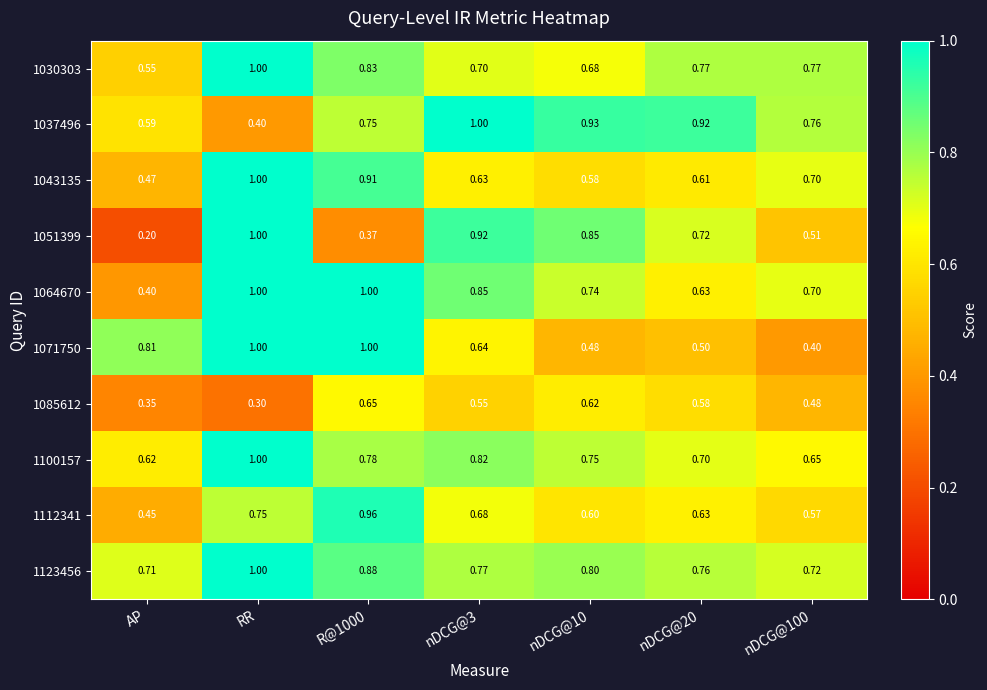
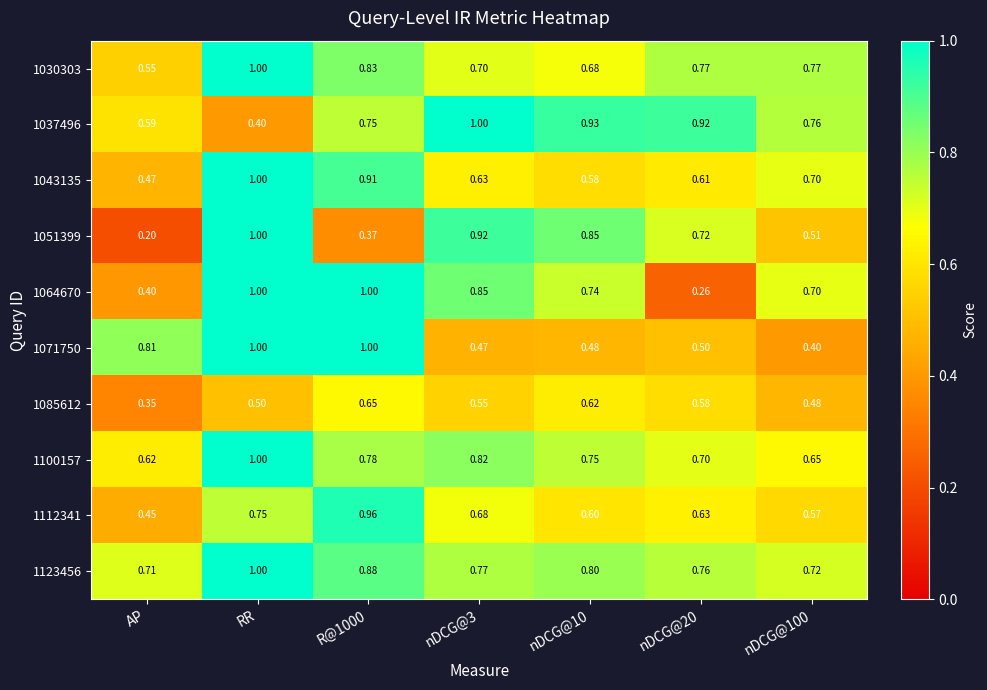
  {
    "1030303": {
      "AP": 0.55,
      "RR": 1.00,
      "R@1000": 0.83,
      "nDCG@3": 0.70,
      "nDCG@10": 0.68,
      "nDCG@20": 0.77,
      "nDCG@100": 0.77
    },
    "1037496": {
      "AP": 0.59,
      "RR": 0.40,
      "R@1000": 0.75,
      "nDCG@3": 1.00,
      "nDCG@10": 0.93,
      "nDCG@20": 0.92,
      "nDCG@100": 0.76
    },
    "1043135": {
      "AP": 0.47,
      "RR": 1.00,
      "R@1000": 0.91,
      "nDCG@3": 0.63,
      "nDCG@10": 0.58,
      "nDCG@20": 0.61,
      "nDCG@100": 0.70
    },
    "1051399": {
      "AP": 0.20,
      "RR": 1.00,
      "R@1000": 0.37,
      "nDCG@3": 0.92,
      "nDCG@10": 0.85,
      "nDCG@20": 0.72,
      "nDCG@100": 0.51
    },
    "1064670": {
      "AP": 0.40,
      "RR": 1.00,
      "R@1000": 1.00,
      "nDCG@3": 0.85,
      "nDCG@10": 0.74,
-     "nDCG@20": 0.63,
+     "nDCG@20": 0.26,
      "nDCG@100": 0.70
    },
    "1071750": {
      "AP": 0.81,
      "RR": 1.00,
      "R@1000": 1.00,
-     "nDCG@3": 0.64,
+     "nDCG@3": 0.47,
      "nDCG@10": 0.48,
      "nDCG@20": 0.50,
      "nDCG@100": 0.40
    },
    "1085612": {
      "AP": 0.35,
-     "RR": 0.30,
+     "RR": 0.50,
      "R@1000": 0.65,
      "nDCG@3": 0.55,
      "nDCG@10": 0.62,
      "nDCG@20": 0.58,
      "nDCG@100": 0.48
    },
    "1100157": {
      "AP": 0.62,
      "RR": 1.00,
      "R@1000": 0.78,
      "nDCG@3": 0.82,
      "nDCG@10": 0.75,
      "nDCG@20": 0.70,
      "nDCG@100": 0.65
    },
    "1112341": {
      "AP": 0.45,
      "RR": 0.75,
      "R@1000": 0.96,
      "nDCG@3": 0.68,
      "nDCG@10": 0.60,
      "nDCG@20": 0.63,
      "nDCG@100": 0.57
    },
    "1123456": {
      "AP": 0.71,
      "RR": 1.00,
      "R@1000": 0.88,
      "nDCG@3": 0.77,
      "nDCG@10": 0.80,
      "nDCG@20": 0.76,
      "nDCG@100": 0.72
    }
  }
